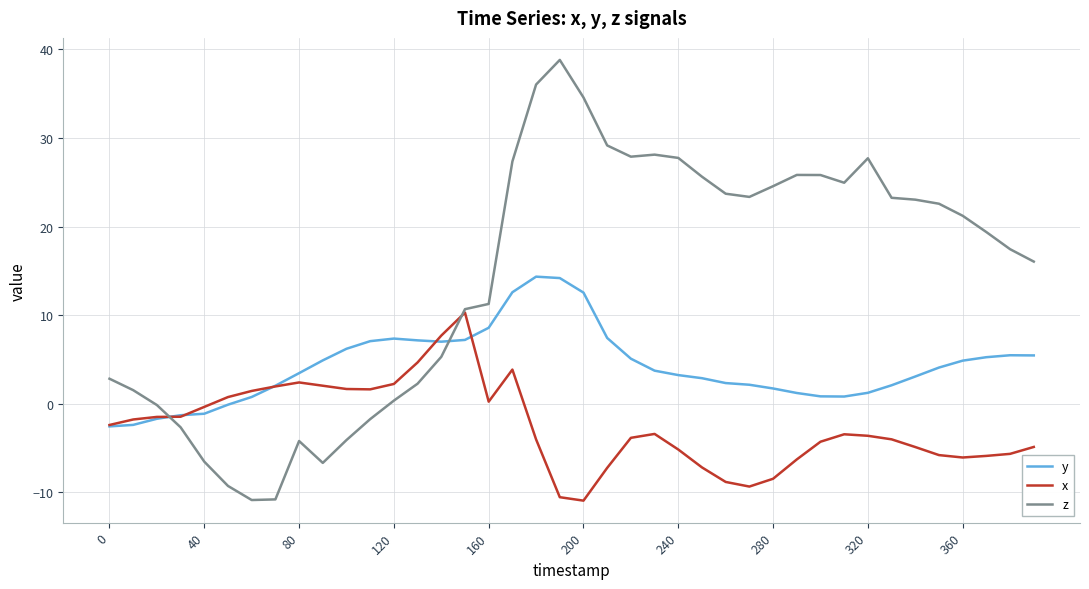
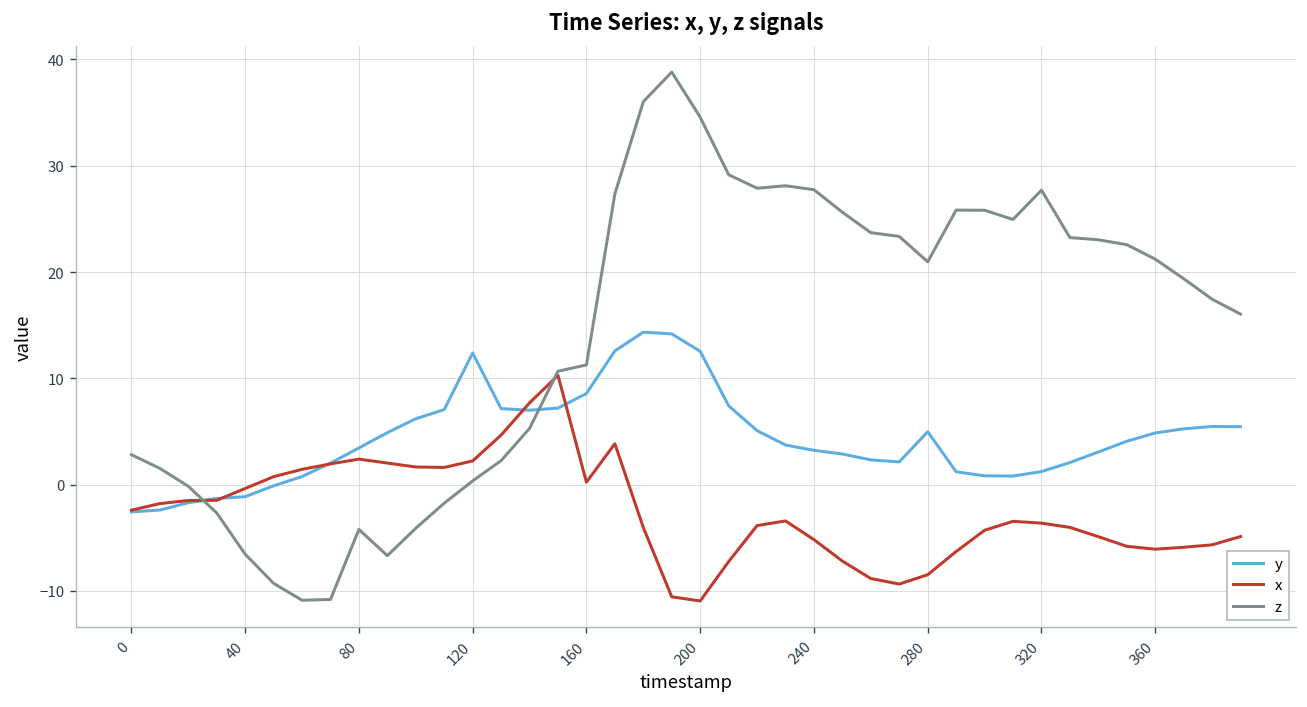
  {
    "y": {
      "40": -1,
      "80": 3,
-     "120": 7,
+     "120": 12,
      "160": 9,
      "200": 13,
      "240": 3,
-     "280": 2,
+     "280": 5,
      "320": 1,
      "360": 5
    },
    "x": {
      "40": 0,
      "80": 2,
      "120": 2,
      "160": 0,
      "200": -11,
      "240": -5,
      "280": -8,
      "320": -4,
      "360": -6
    },
    "z": {
      "0": 3,
      "40": -7,
      "80": -4,
      "120": 0,
      "160": 11,
      "200": 35,
      "240": 28,
-     "280": 25,
+     "280": 21,
      "320": 28,
      "360": 21
    }
  }
